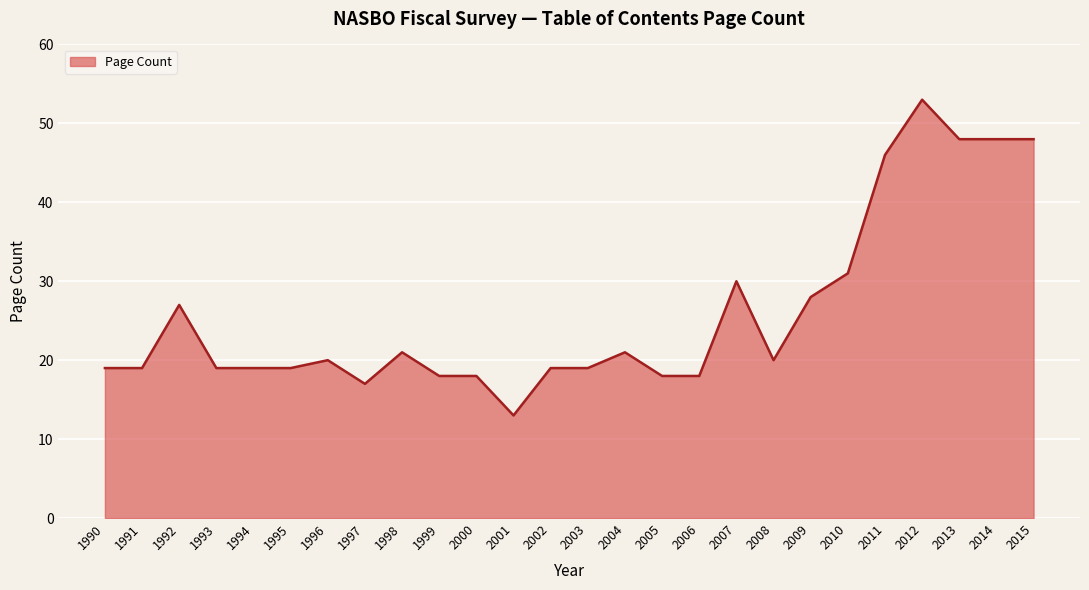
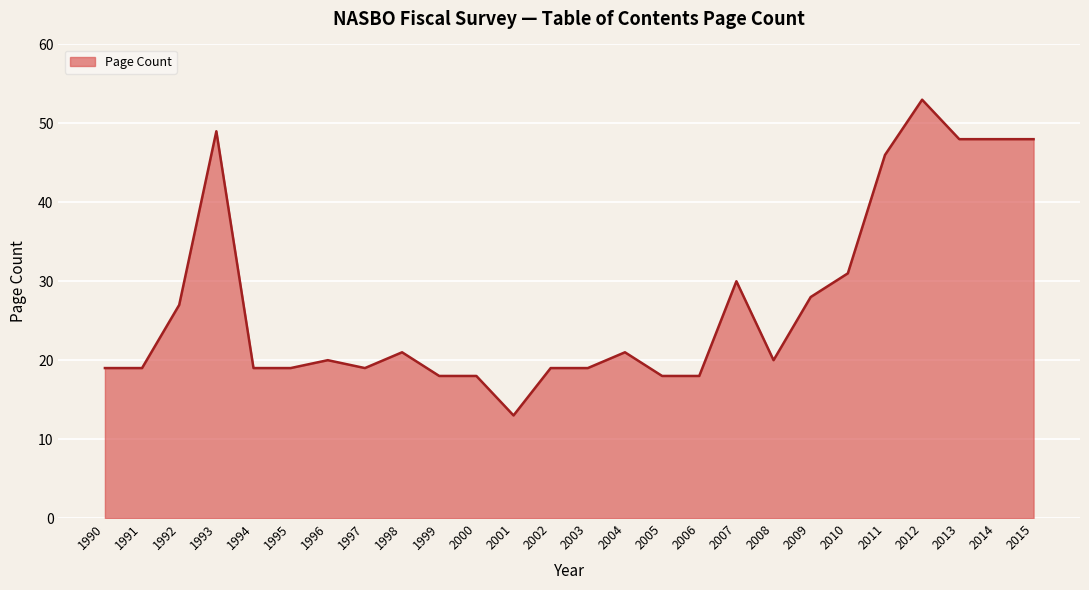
  {
    "1990": 19,
    "1991": 19,
    "1992": 27,
-   "1993": 19,
+   "1993": 49,
    "1994": 19,
    "1995": 19,
    "1996": 20,
-   "1997": 17,
+   "1997": 19,
    "1998": 21,
    "1999": 18,
    "2000": 18,
    "2001": 13,
    "2002": 19,
    "2003": 19,
    "2004": 21,
    "2005": 18,
    "2006": 18,
    "2007": 30,
    "2008": 20,
    "2009": 28,
    "2010": 31,
    "2011": 46,
    "2012": 53,
    "2013": 48,
    "2014": 48,
    "2015": 48
  }
